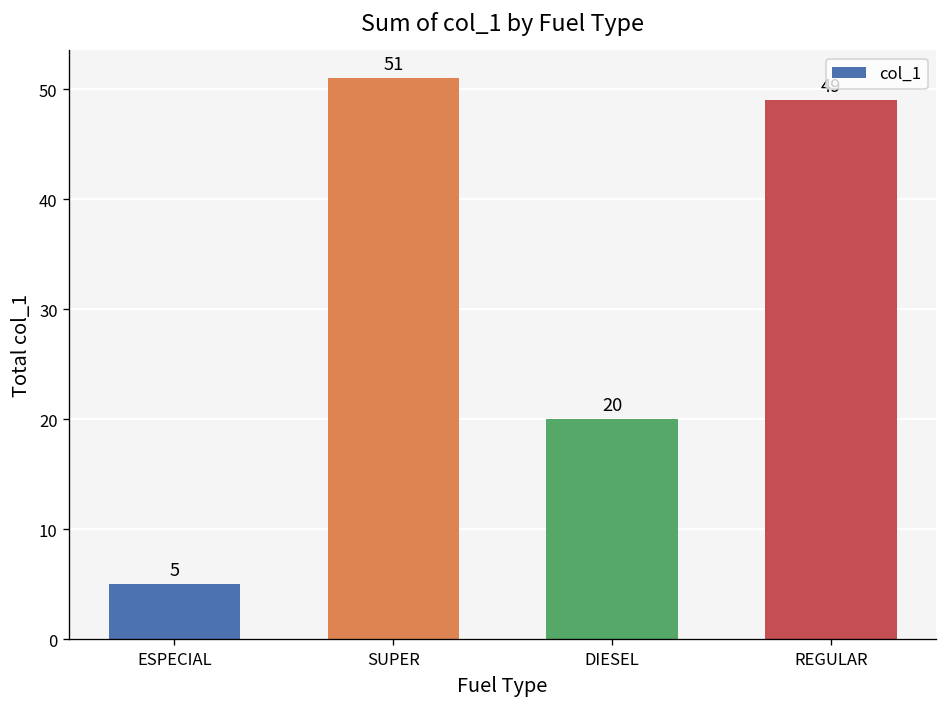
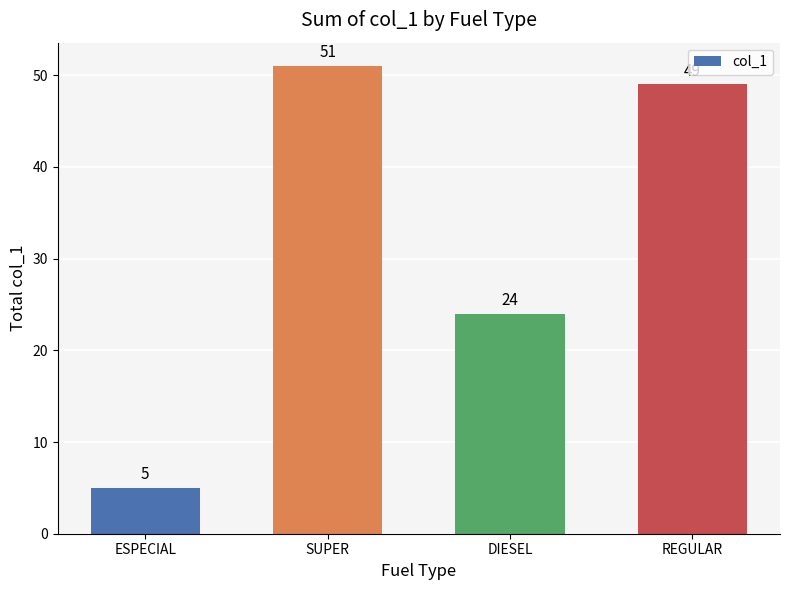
  {
    "ESPECIAL": 5,
    "SUPER": 51,
-   "DIESEL": 20
+   "DIESEL": 24
  }
